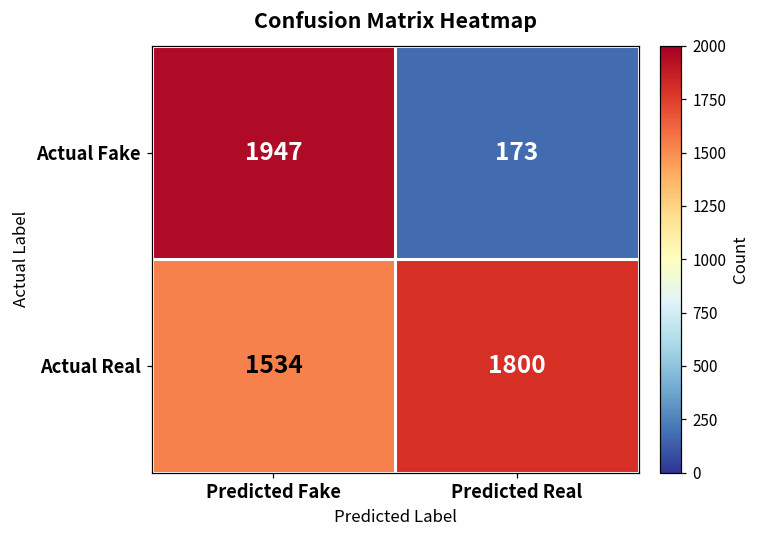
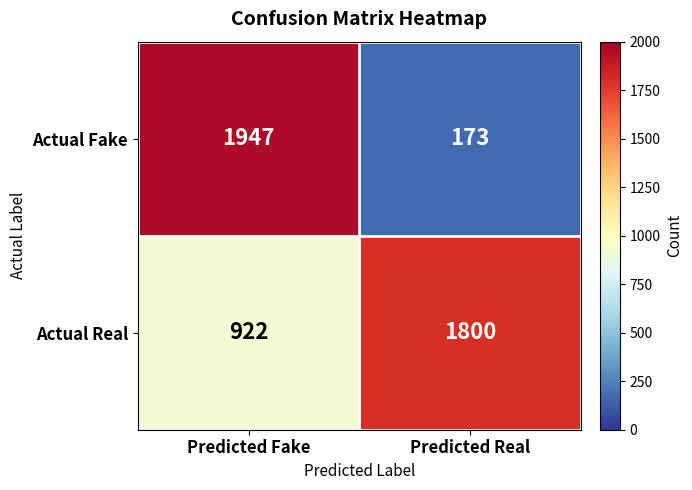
  {
    "Actual Fake": {
      "Predicted Fake": 1947,
      "Predicted Real": 173
    },
    "Actual Real": {
-     "Predicted Fake": 1534,
+     "Predicted Fake": 922,
      "Predicted Real": 1800
    }
  }
